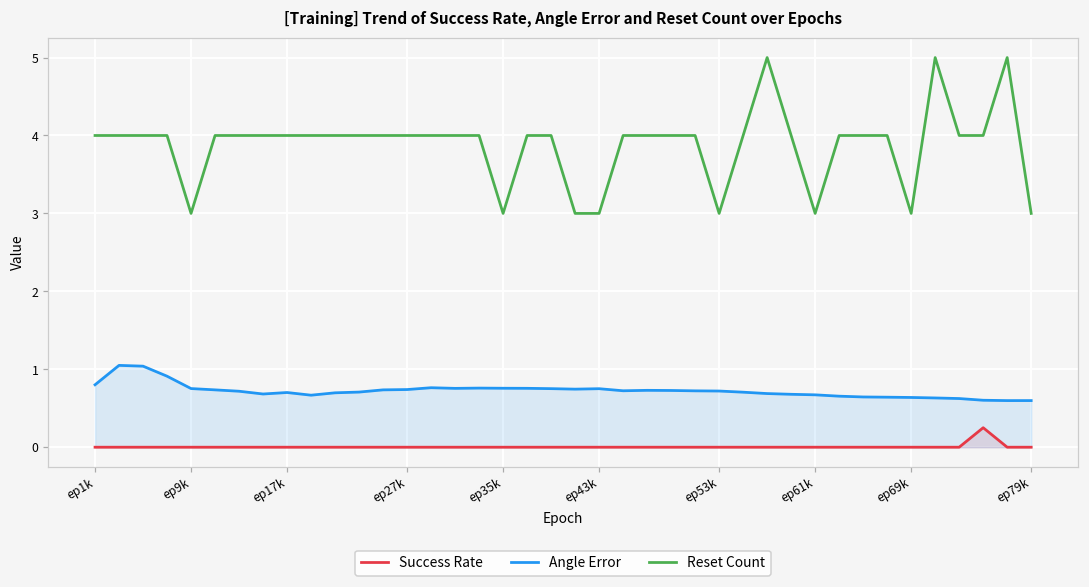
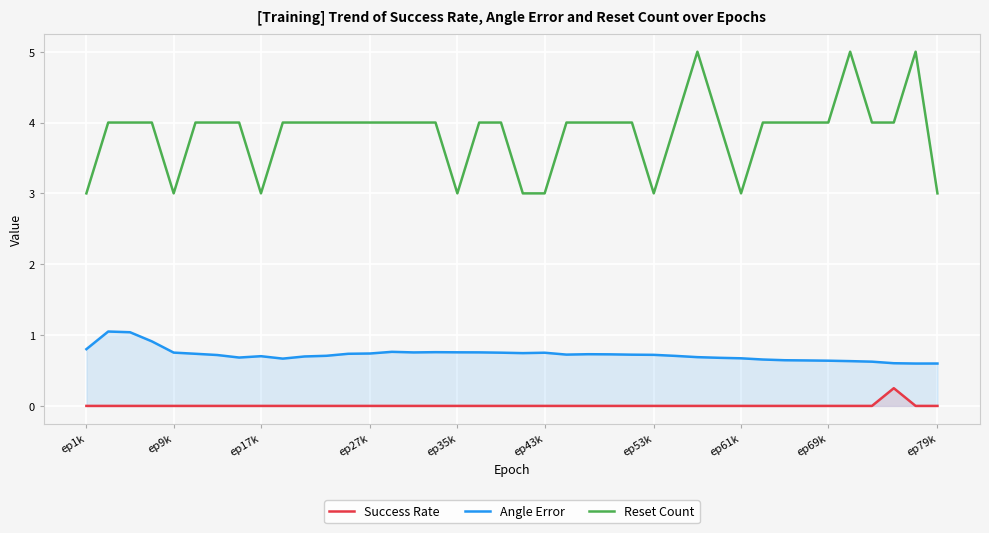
  {
    "Success Rate": {
      "ep1k": 0,
      "ep9k": 0,
      "ep17k": 0,
      "ep27k": 0,
      "ep35k": 0,
      "ep43k": 0,
      "ep53k": 0,
      "ep61k": 0,
      "ep69k": 0,
      "ep79k": 0
    },
    "Angle Error": {
      "ep1k": 0.8,
      "ep9k": 0.8,
      "ep17k": 0.7,
      "ep27k": 0.7,
      "ep35k": 0.8,
      "ep43k": 0.8,
      "ep53k": 0.7,
      "ep61k": 0.7,
      "ep69k": 0.6,
      "ep79k": 0.6
    },
    "Reset Count": {
-     "ep1k": 4,
+     "ep1k": 3,
      "ep9k": 3,
-     "ep17k": 4,
+     "ep17k": 3,
      "ep27k": 4,
      "ep35k": 3,
      "ep43k": 3,
      "ep53k": 3,
      "ep61k": 3,
-     "ep69k": 3,
+     "ep69k": 4,
      "ep79k": 3
    }
  }
